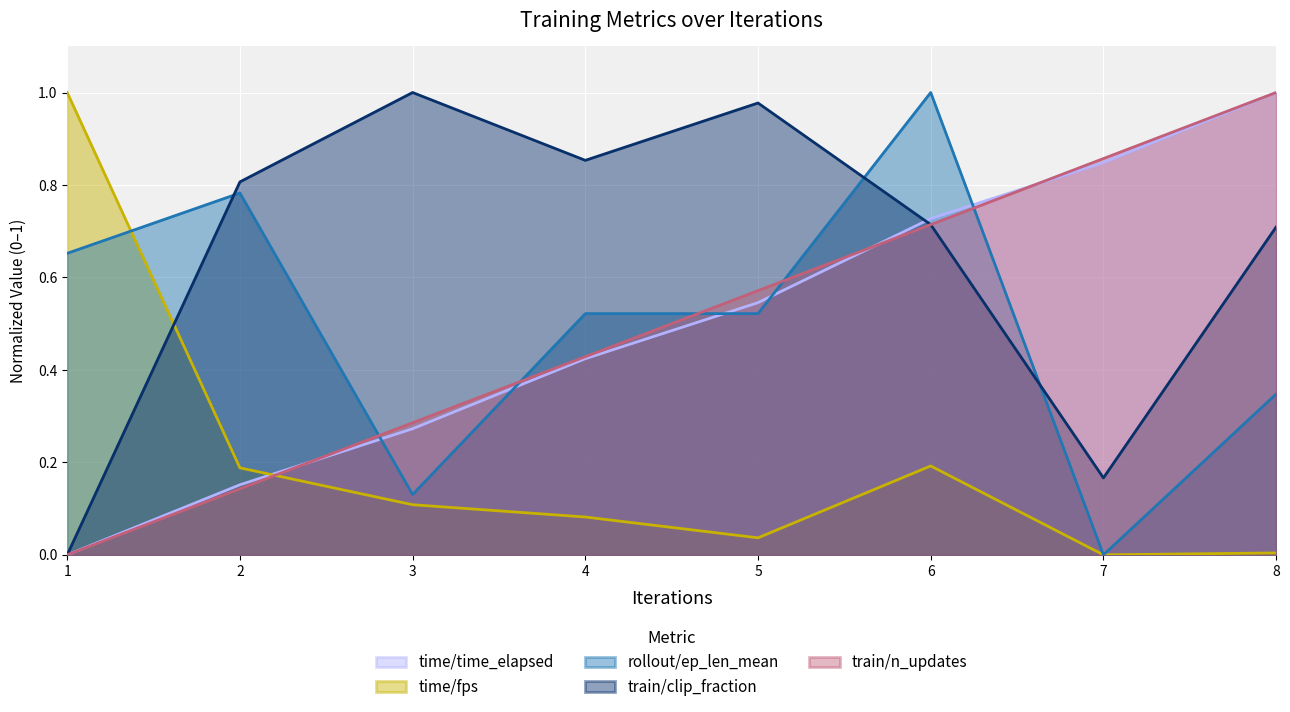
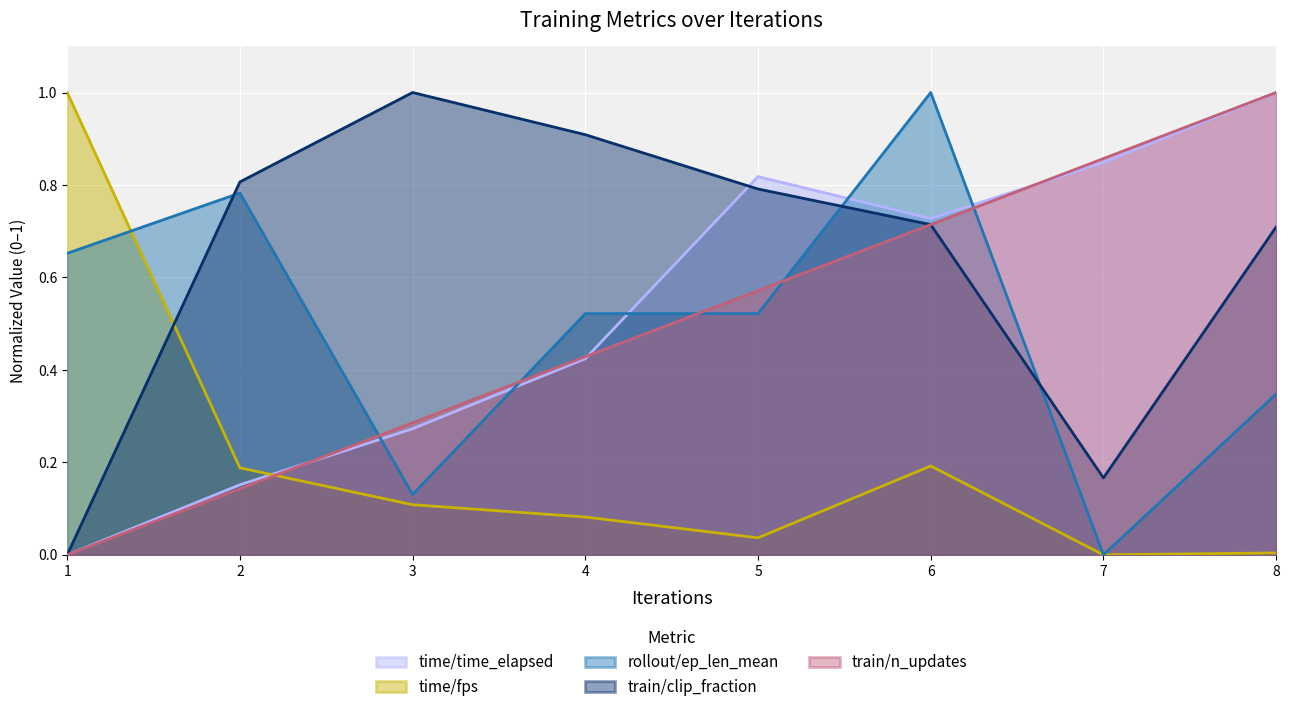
  {
    "time/time_elapsed": {
      "2": 0.15,
      "3": 0.27,
-     "5": 0.55,
+     "5": 0.82,
      "6": 0.73,
      "7": 0.85
    },
    "time/fps": {
      "1": 1.00,
      "2": 0.19,
      "3": 0.11,
      "4": 0.08,
      "5": 0.04,
      "6": 0.19,
      "8": 0.00
    },
    "rollout/ep_len_mean": {
      "1": 0.65,
      "2": 0.78,
      "3": 0.13,
      "4": 0.52,
      "5": 0.52,
      "6": 1.00,
      "8": 0.35
    },
    "train/clip_fraction": {
      "2": 0.81,
      "3": 1.00,
-     "4": 0.85,
-     "5": 0.98,
+     "4": 0.91,
+     "5": 0.79,
      "7": 0.17,
      "8": 0.71
    },
    "train/n_updates": {
      "2": 0.14,
      "3": 0.29,
      "5": 0.57,
      "7": 0.86
    }
  }
